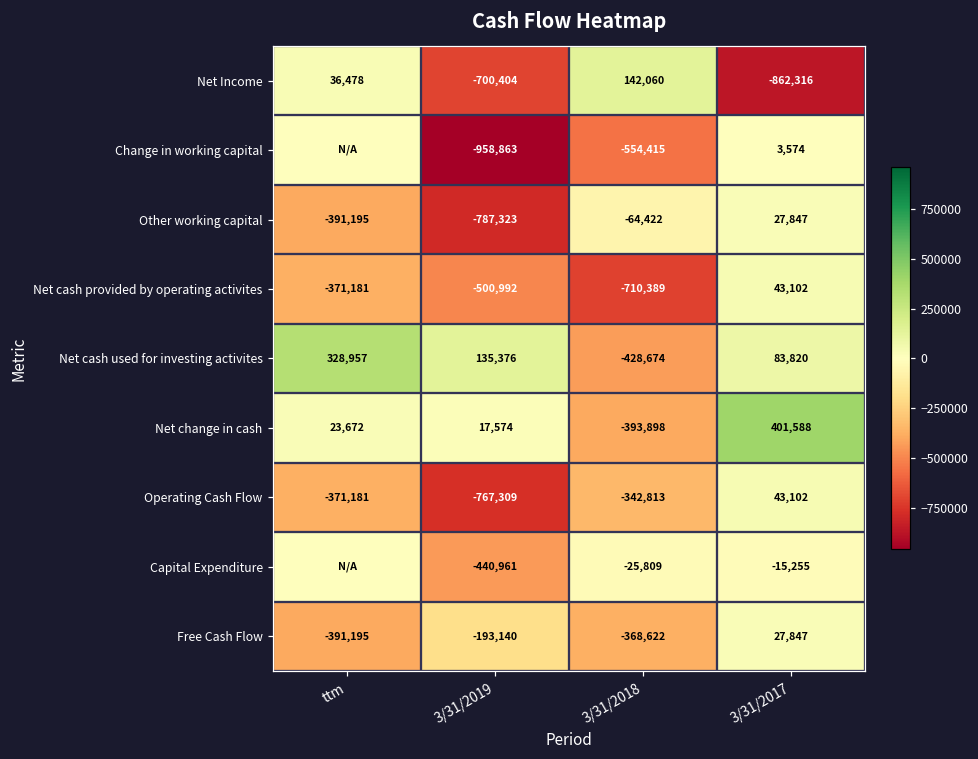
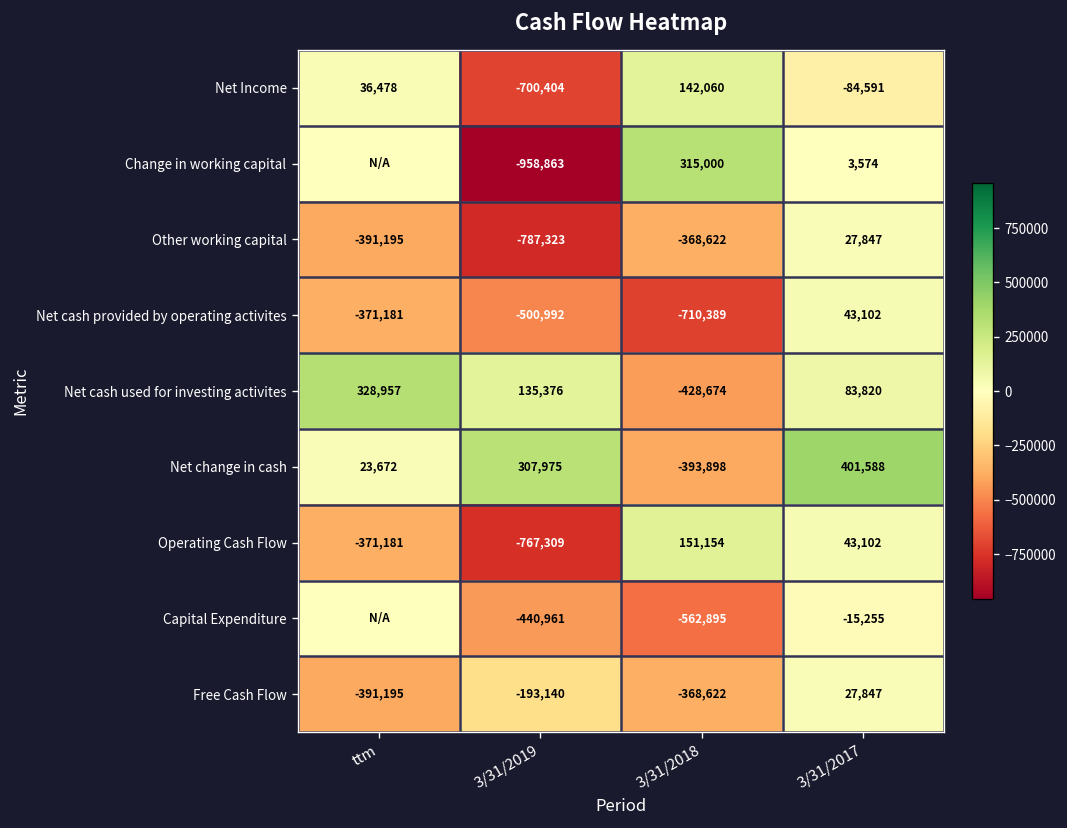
  {
    "Net Income": {
      "ttm": "36,478",
      "3/31/2019": "-700,404",
      "3/31/2018": "142,060",
-     "3/31/2017": "-862,316"
+     "3/31/2017": "-84,591"
    },
    "Change in working capital": {
      "3/31/2019": "-958,863",
-     "3/31/2018": "-554,415",
+     "3/31/2018": "315,000",
      "3/31/2017": "3,574"
    },
    "Other working capital": {
      "ttm": "-391,195",
      "3/31/2019": "-787,323",
-     "3/31/2018": "-64,422",
+     "3/31/2018": "-368,622",
      "3/31/2017": "27,847"
    },
    "Net cash provided by operating activites": {
      "ttm": "-371,181",
      "3/31/2019": "-500,992",
      "3/31/2018": "-710,389",
      "3/31/2017": "43,102"
    },
    "Net cash used for investing activites": {
      "ttm": "328,957",
      "3/31/2019": "135,376",
      "3/31/2018": "-428,674",
      "3/31/2017": "83,820"
    },
    "Net change in cash": {
      "ttm": "23,672",
-     "3/31/2019": "17,574",
+     "3/31/2019": "307,975",
      "3/31/2018": "-393,898",
      "3/31/2017": "401,588"
    },
    "Operating Cash Flow": {
      "ttm": "-371,181",
      "3/31/2019": "-767,309",
-     "3/31/2018": "-342,813",
+     "3/31/2018": "151,154",
      "3/31/2017": "43,102"
    },
    "Capital Expenditure": {
      "3/31/2019": "-440,961",
-     "3/31/2018": "-25,809",
+     "3/31/2018": "-562,895",
      "3/31/2017": "-15,255"
    },
    "Free Cash Flow": {
      "ttm": "-391,195",
      "3/31/2019": "-193,140",
      "3/31/2018": "-368,622",
      "3/31/2017": "27,847"
    }
  }
